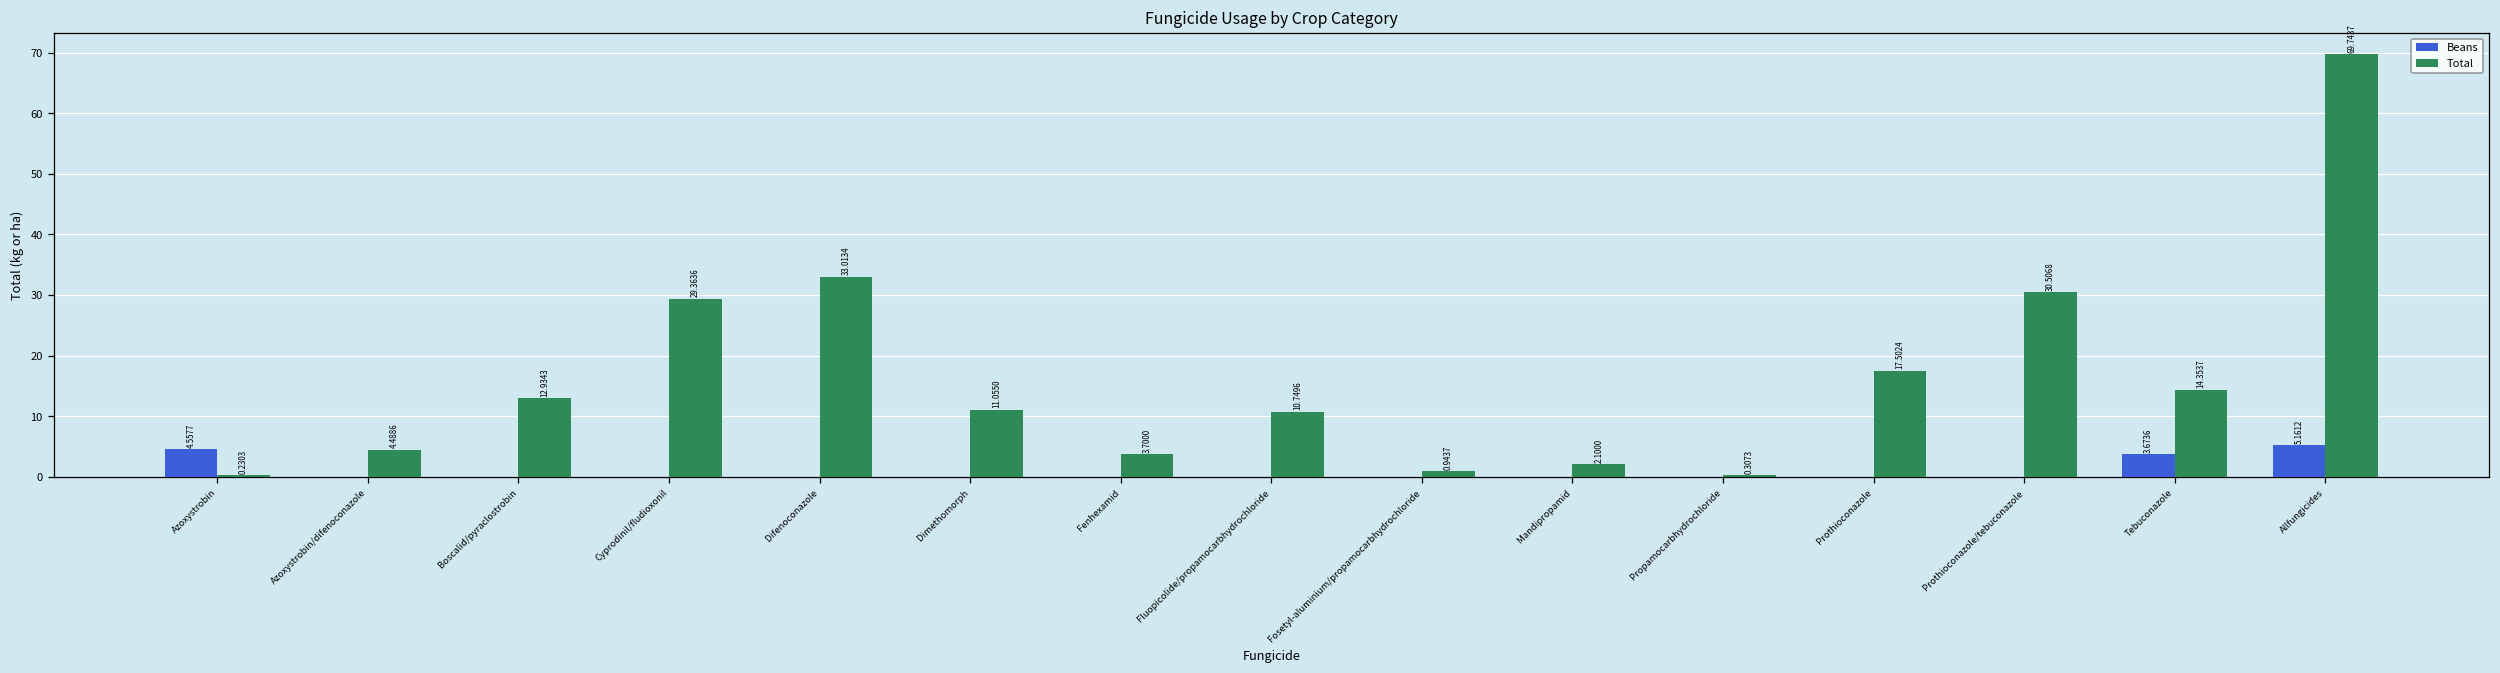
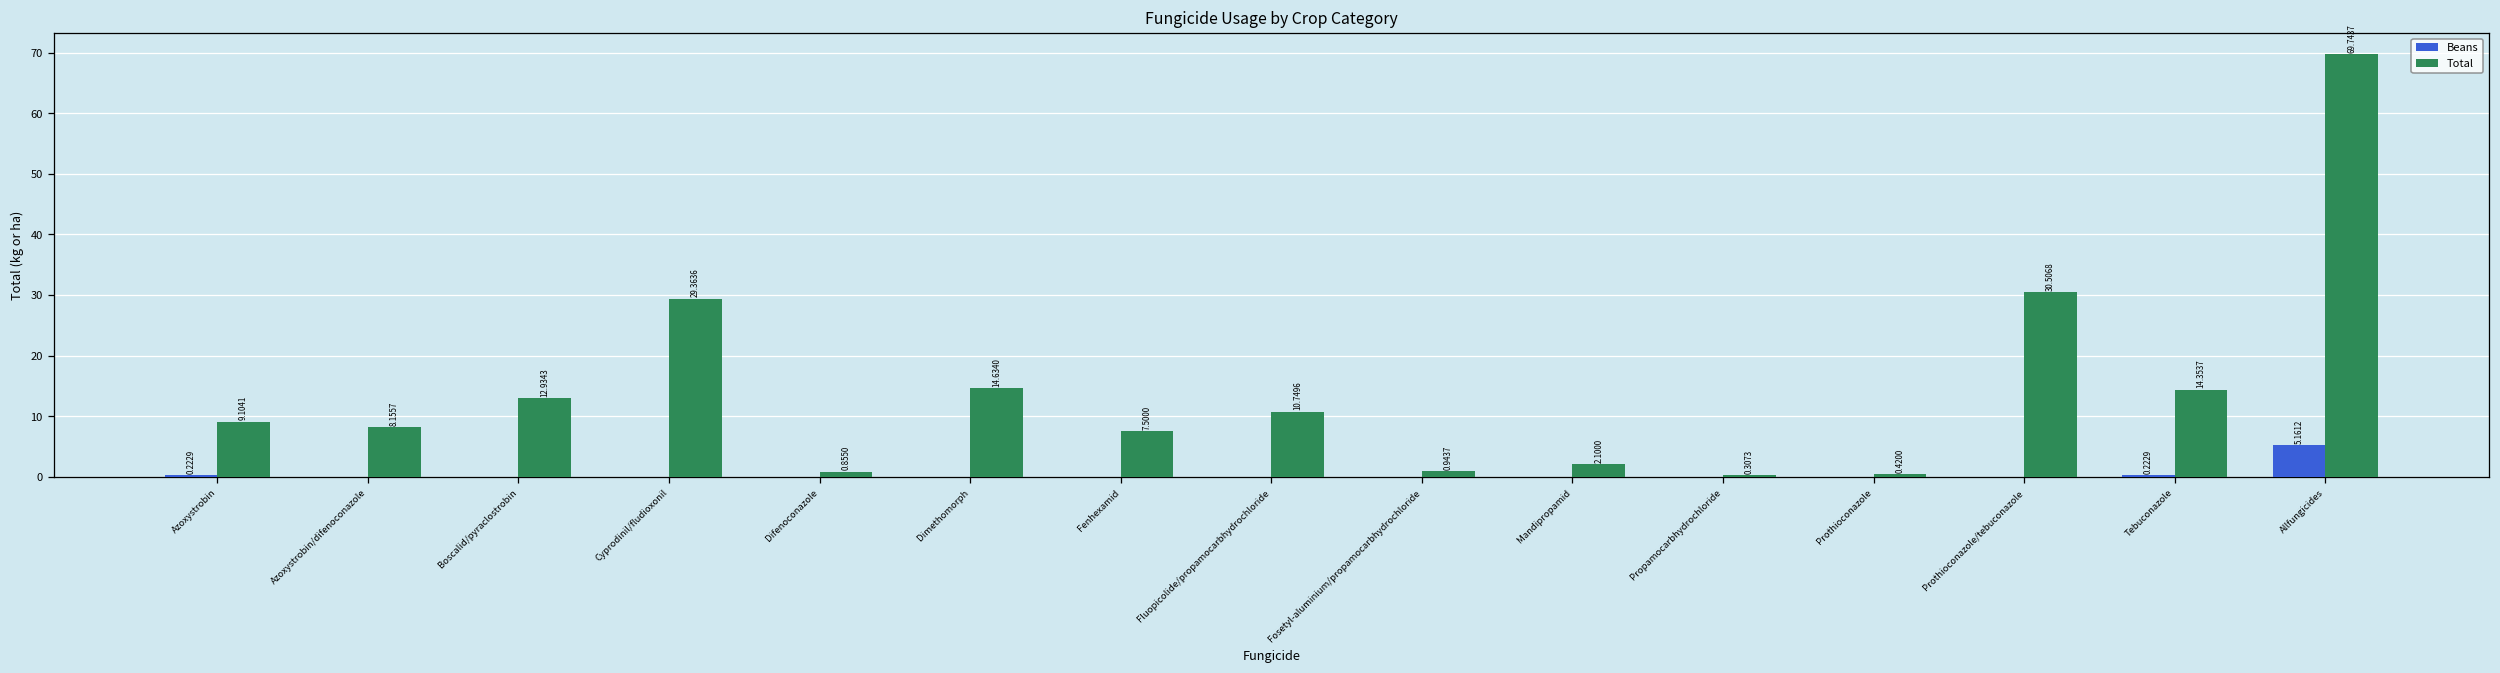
  {
    "Beans": {
-     "Azoxystrobin": 4.5577,
-     "Tebuconazole": 3.6736,
+     "Azoxystrobin": 0.2229,
+     "Tebuconazole": 0.2229,
      "Allfungicides": 5.1612
    },
    "Total": {
-     "Azoxystrobin": 0.2303,
-     "Azoxystrobin/difenoconazole": 4.4886,
+     "Azoxystrobin": 9.1041,
+     "Azoxystrobin/difenoconazole": 8.1557,
      "Boscalid/pyraclostrobin": 12.9343,
      "Cyprodinil/fludioxonil": 29.3636,
-     "Difenoconazole": 33.0134,
-     "Dimethomorph": 11.0550,
-     "Fenhexamid": 3.7000,
+     "Difenoconazole": 0.8550,
+     "Dimethomorph": 14.6340,
+     "Fenhexamid": 7.5000,
      "Fluopicolide/propamocarbhydrochloride": 10.7496,
      "Fosetyl-aluminium/propamocarbhydrochloride": 0.9437,
      "Mandipropamid": 2.1000,
      "Propamocarbhydrochloride": 0.3073,
-     "Prothioconazole": 17.5024,
+     "Prothioconazole": 0.4200,
      "Prothioconazole/tebuconazole": 30.5068,
      "Tebuconazole": 14.3537,
      "Allfungicides": 69.7437
    }
  }
